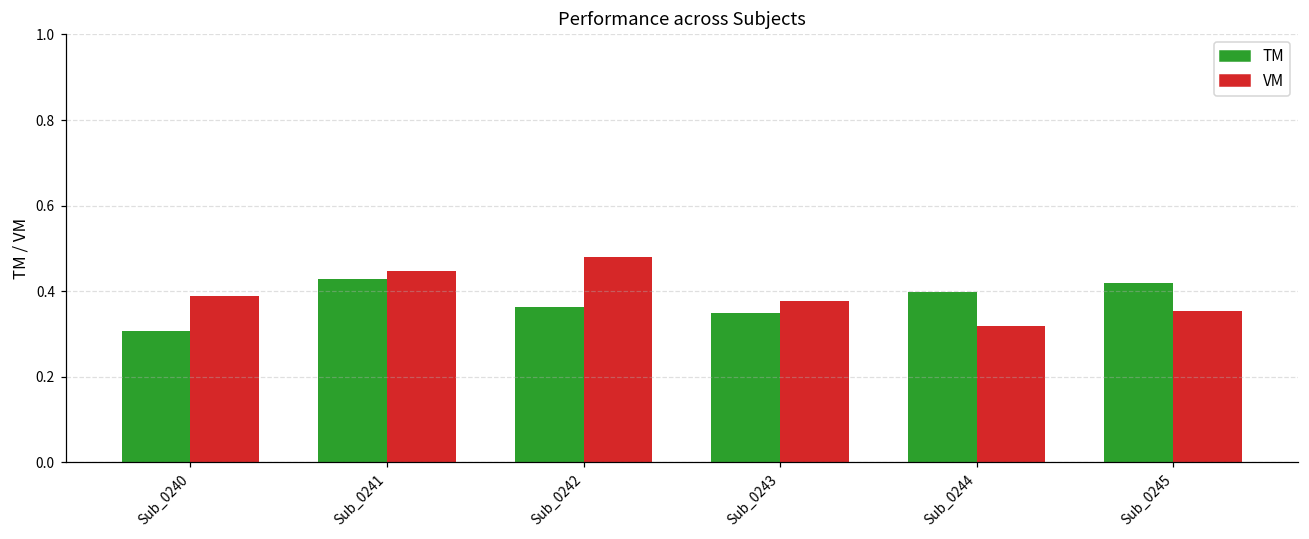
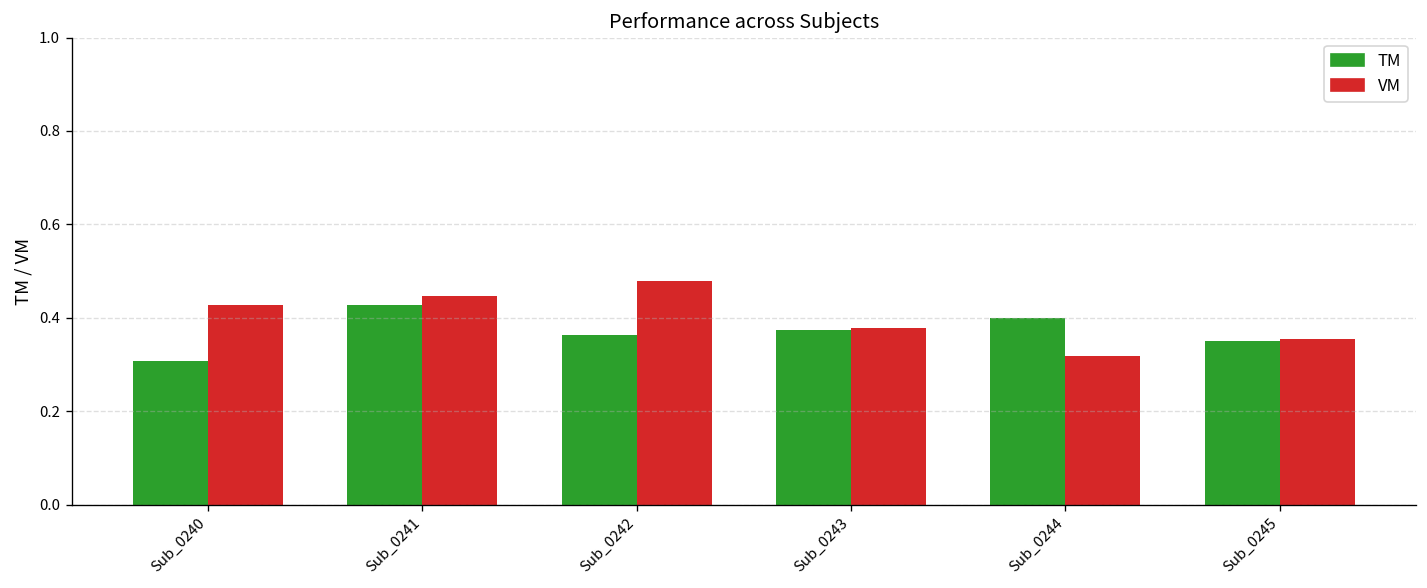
  {
    "TM": {
      "Sub_0240": 0.31,
      "Sub_0241": 0.43,
      "Sub_0242": 0.36,
-     "Sub_0243": 0.35,
+     "Sub_0243": 0.37,
      "Sub_0244": 0.40,
-     "Sub_0245": 0.42
+     "Sub_0245": 0.35
    },
    "VM": {
-     "Sub_0240": 0.39,
+     "Sub_0240": 0.43,
      "Sub_0241": 0.45,
      "Sub_0242": 0.48,
      "Sub_0243": 0.38,
      "Sub_0244": 0.32,
      "Sub_0245": 0.35
    }
  }
